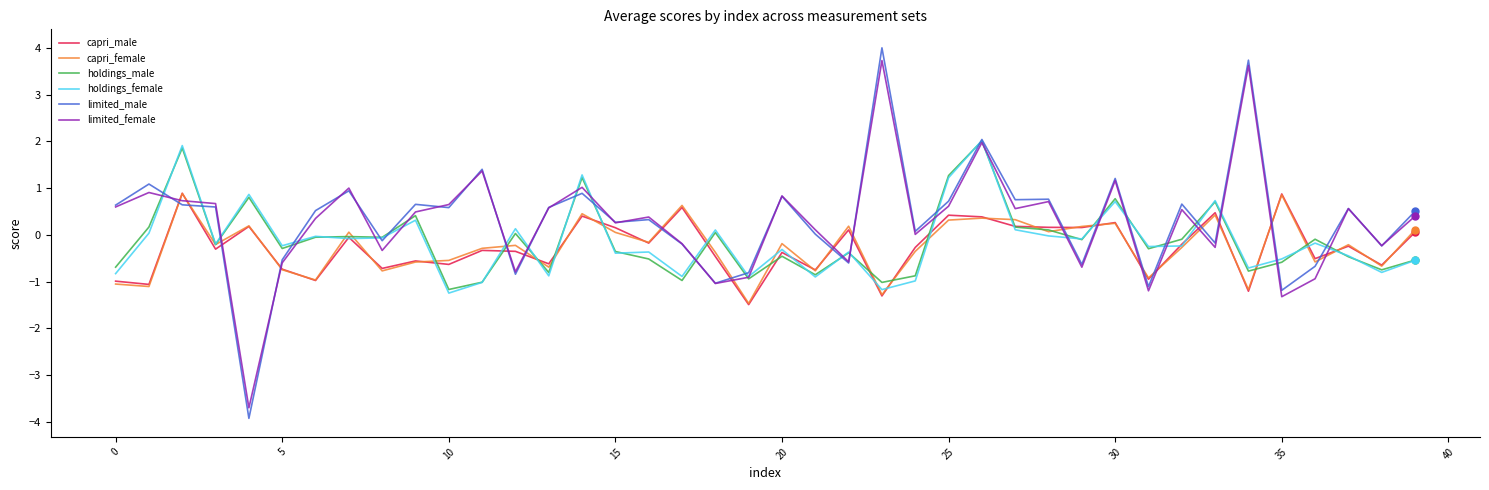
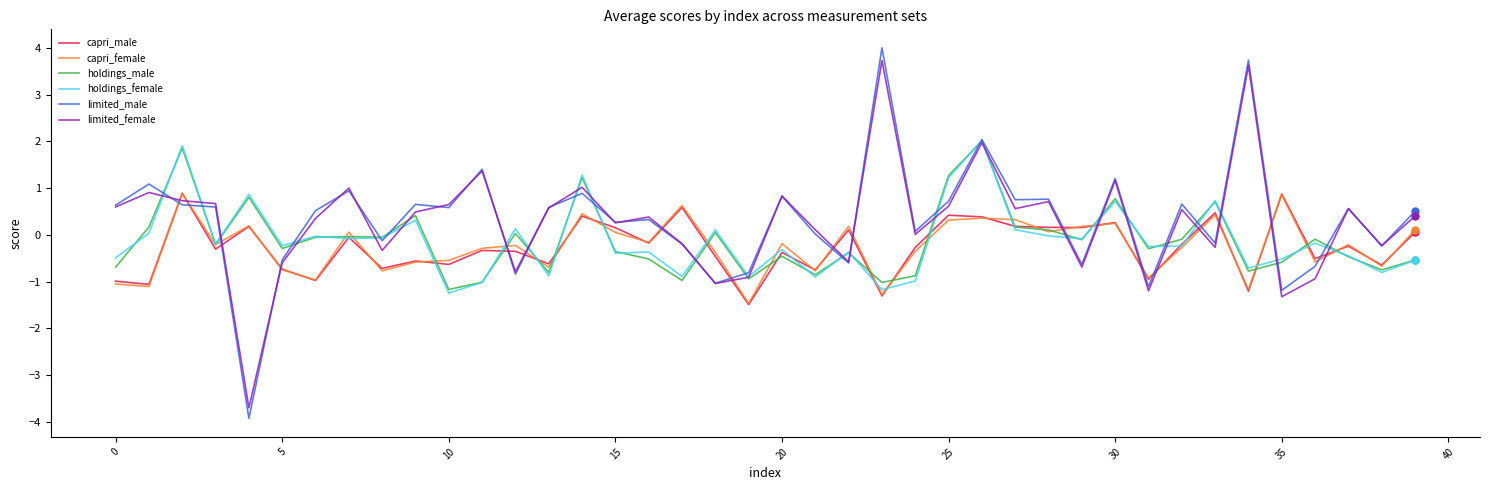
  {
    "holdings_female": {
-     "0": -0.8,
+     "0": -0.5,
      "5": -0.2,
      "10": -1.2,
      "20": -0.3,
      "30": 0.7,
      "35": -0.5
    }
  }
